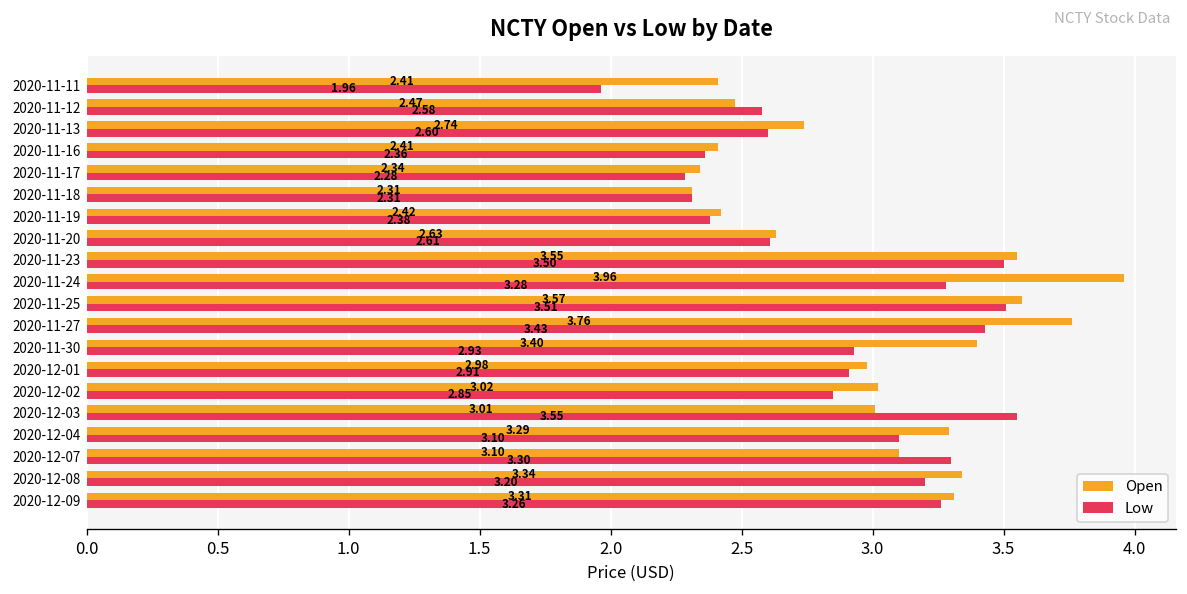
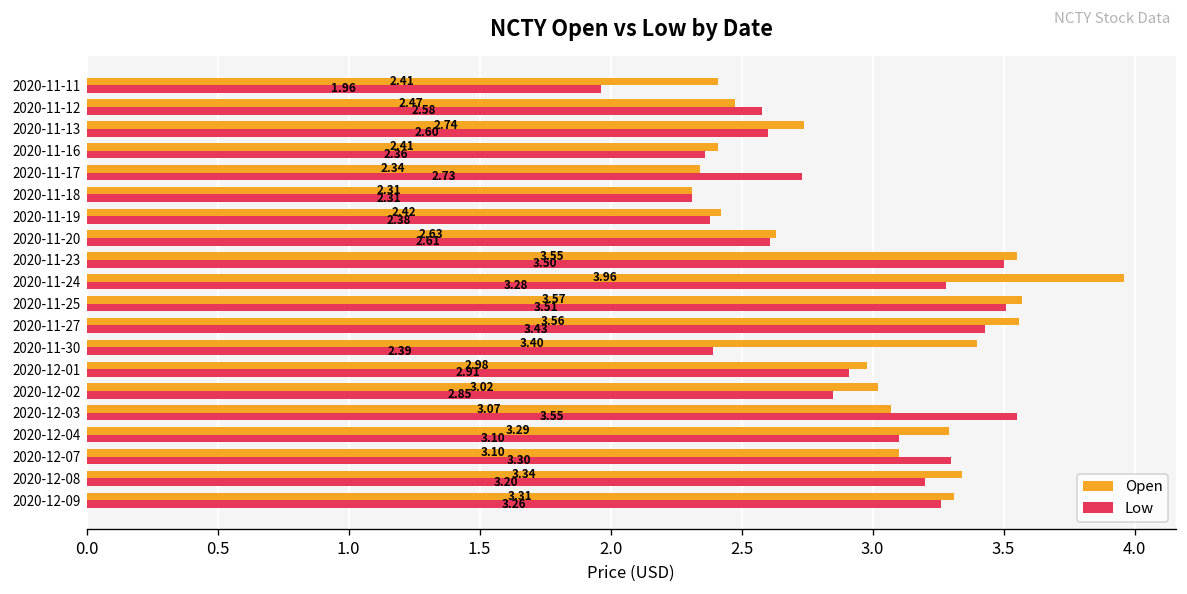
  {
    "Open": {
      "2020-11-11": 2.41,
      "2020-11-13": 2.74,
      "2020-11-17": 2.34,
      "2020-11-24": 3.96,
-     "2020-11-27": 3.76,
+     "2020-11-27": 3.56,
      "2020-11-30": 3.40,
      "2020-12-02": 3.02,
-     "2020-12-03": 3.01,
+     "2020-12-03": 3.07,
      "2020-12-04": 3.29,
      "2020-12-07": 3.10,
      "2020-12-08": 3.34
    },
    "Low": {
      "2020-11-11": 1.96,
      "2020-11-13": 2.60,
-     "2020-11-17": 2.28,
+     "2020-11-17": 2.73,
      "2020-11-24": 3.28,
      "2020-11-27": 3.43,
-     "2020-11-30": 2.93,
+     "2020-11-30": 2.39,
      "2020-12-02": 2.85,
      "2020-12-03": 3.55,
      "2020-12-04": 3.10,
      "2020-12-07": 3.30,
      "2020-12-08": 3.20
    }
  }
